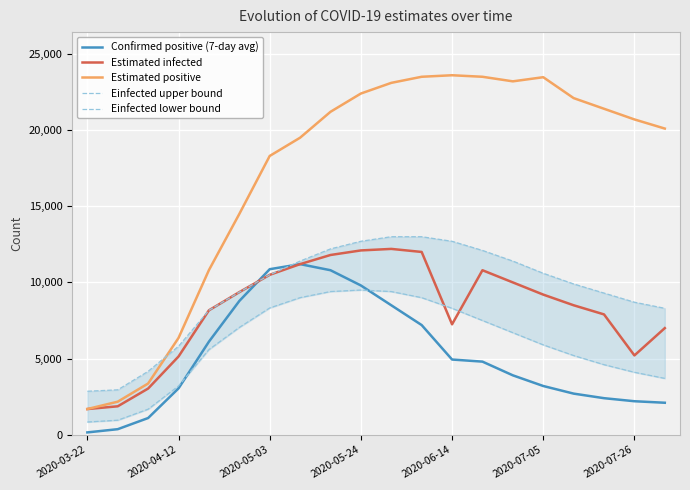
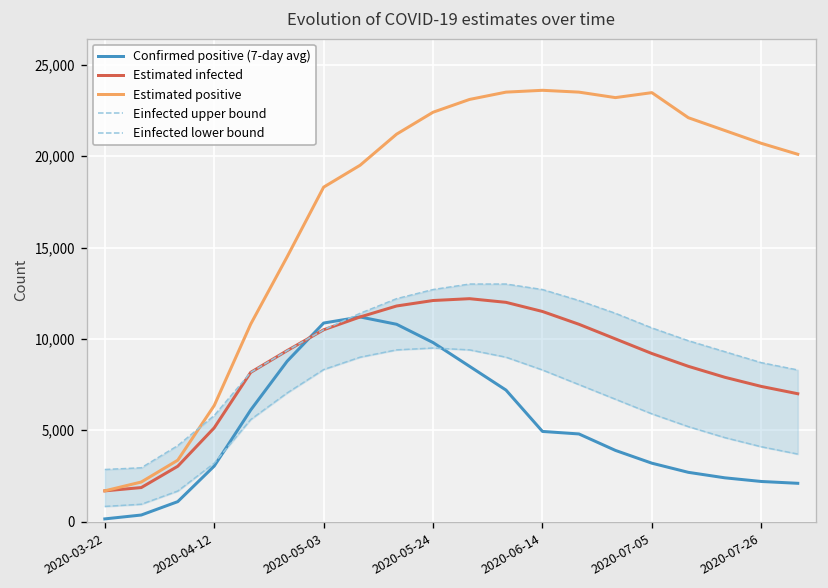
  {
    "Confirmed positive (7-day avg)": {
      "2020-03-22": "200",
      "2020-05-03": "10,900",
      "2020-05-24": "9,800",
      "2020-06-14": "4,900",
      "2020-07-05": "3,200",
      "2020-07-26": "2,200"
    },
    "Estimated infected": {
      "2020-04-12": "5,100",
      "2020-05-24": "12,100",
-     "2020-06-14": "7,200",
+     "2020-06-14": "11,500",
      "2020-07-05": "9,200",
-     "2020-07-26": "5,200"
+     "2020-07-26": "7,400"
    },
    "Estimated positive": {
      "2020-04-12": "6,400",
      "2020-05-03": "18,300",
      "2020-05-24": "22,400",
      "2020-06-14": "23,600",
      "2020-07-05": "23,500",
      "2020-07-26": "20,700"
    }
  }
